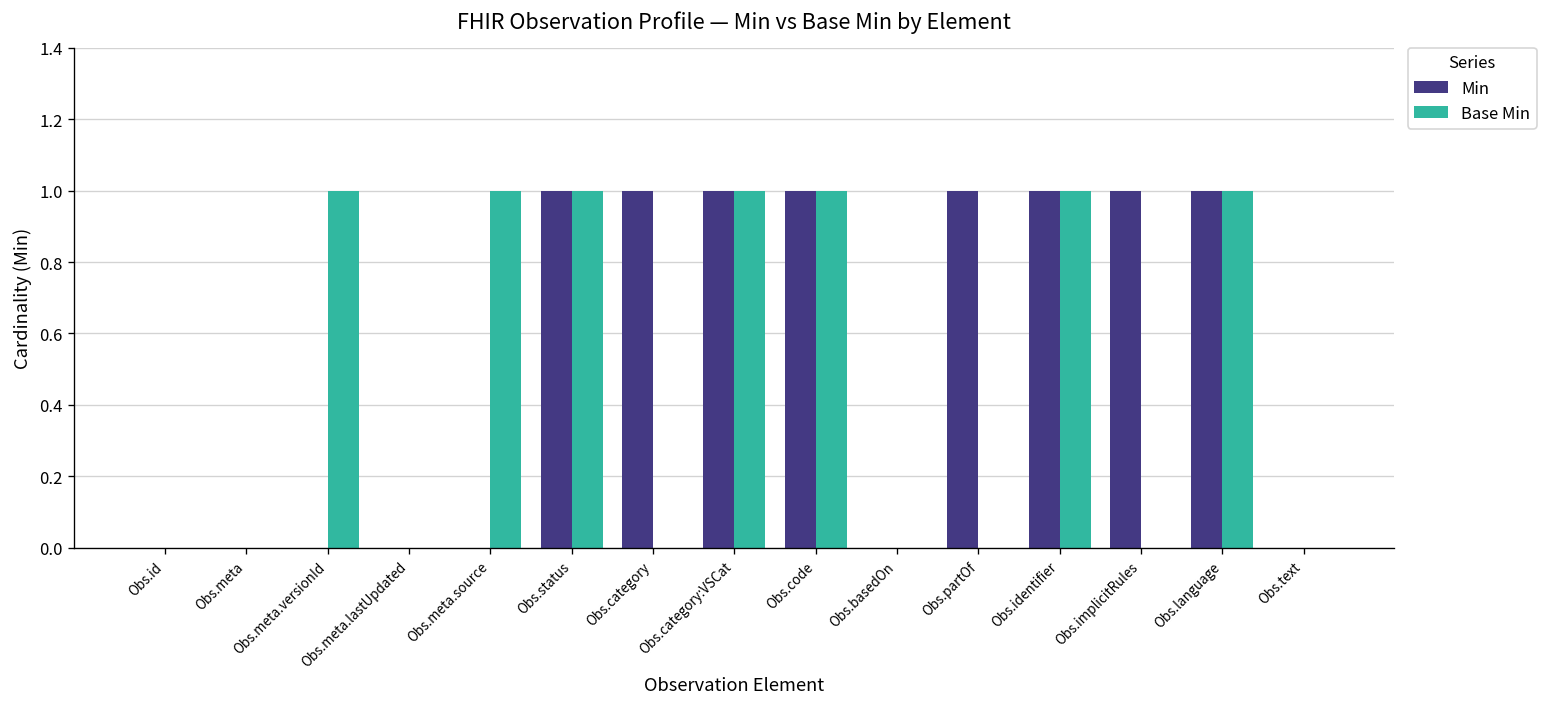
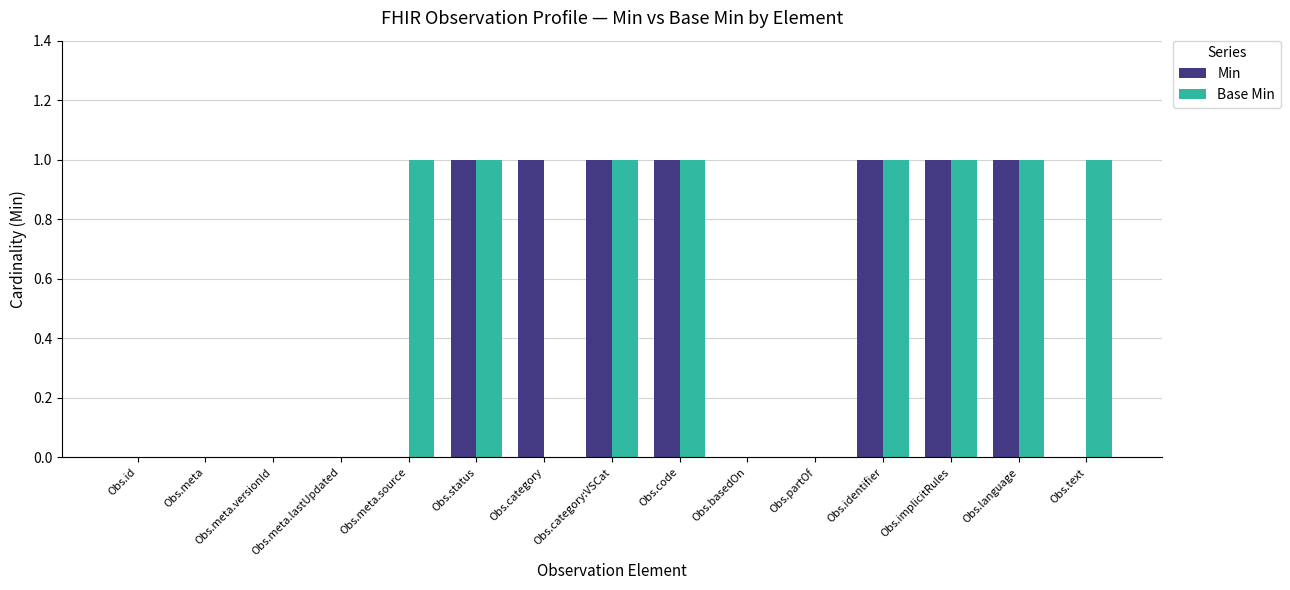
  {
    "Min": {
      "Obs.id": 0,
      "Obs.meta": 0,
      "Obs.meta.versionId": 0,
      "Obs.meta.lastUpdated": 0,
      "Obs.meta.source": 0,
      "Obs.status": 1,
      "Obs.category": 1,
      "Obs.category:VSCat": 1,
      "Obs.code": 1,
      "Obs.basedOn": 0,
-     "Obs.partOf": 1,
+     "Obs.partOf": 0,
      "Obs.identifier": 1,
      "Obs.implicitRules": 1,
      "Obs.language": 1,
      "Obs.text": 0
    },
    "Base Min": {
      "Obs.id": 0,
      "Obs.meta": 0,
-     "Obs.meta.versionId": 1,
+     "Obs.meta.versionId": 0,
      "Obs.meta.lastUpdated": 0,
      "Obs.meta.source": 1,
      "Obs.status": 1,
      "Obs.category": 0,
      "Obs.category:VSCat": 1,
      "Obs.code": 1,
      "Obs.basedOn": 0,
      "Obs.partOf": 0,
      "Obs.identifier": 1,
-     "Obs.implicitRules": 0,
+     "Obs.implicitRules": 1,
      "Obs.language": 1,
-     "Obs.text": 0
+     "Obs.text": 1
    }
  }
